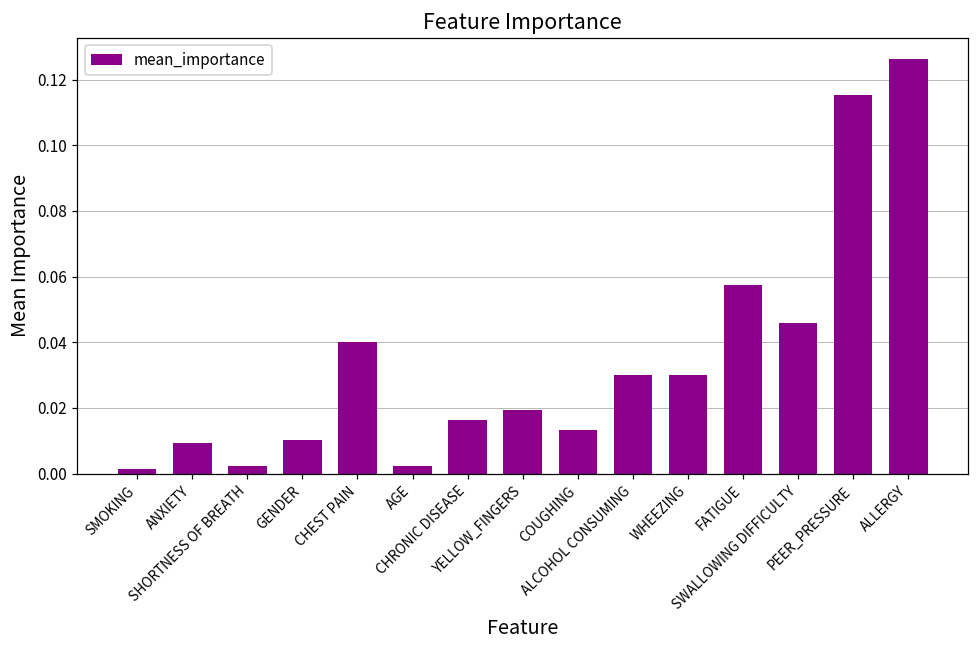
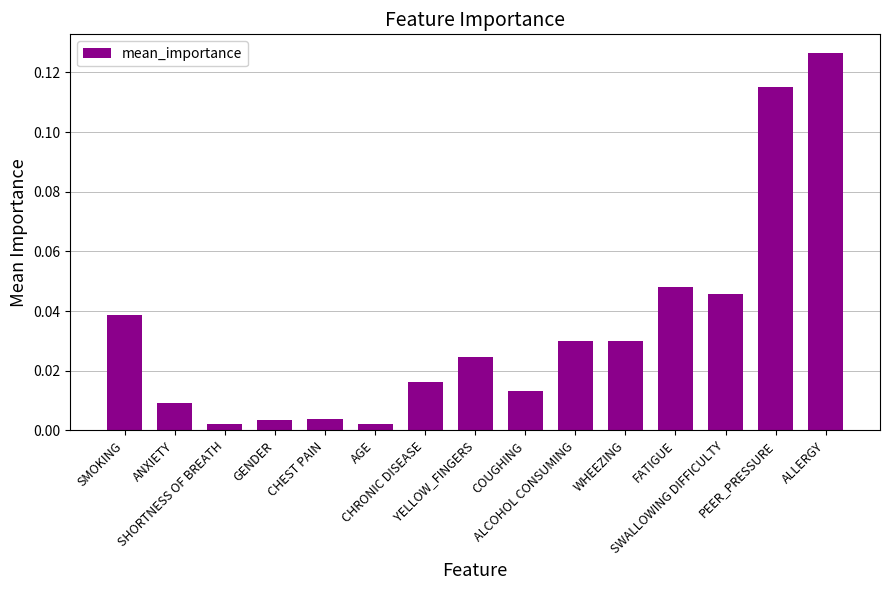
  {
-   "SMOKING": 0.001,
+   "SMOKING": 0.039,
    "ANXIETY": 0.009,
    "SHORTNESS OF BREATH": 0.002,
-   "GENDER": 0.010,
-   "CHEST PAIN": 0.040,
+   "GENDER": 0.003,
+   "CHEST PAIN": 0.004,
    "AGE": 0.002,
    "CHRONIC DISEASE": 0.016,
-   "YELLOW_FINGERS": 0.020,
+   "YELLOW_FINGERS": 0.025,
    "COUGHING": 0.013,
    "ALCOHOL CONSUMING": 0.030,
    "WHEEZING": 0.030,
-   "FATIGUE": 0.057,
+   "FATIGUE": 0.048,
    "SWALLOWING DIFFICULTY": 0.046,
    "PEER_PRESSURE": 0.115,
    "ALLERGY": 0.126
  }
